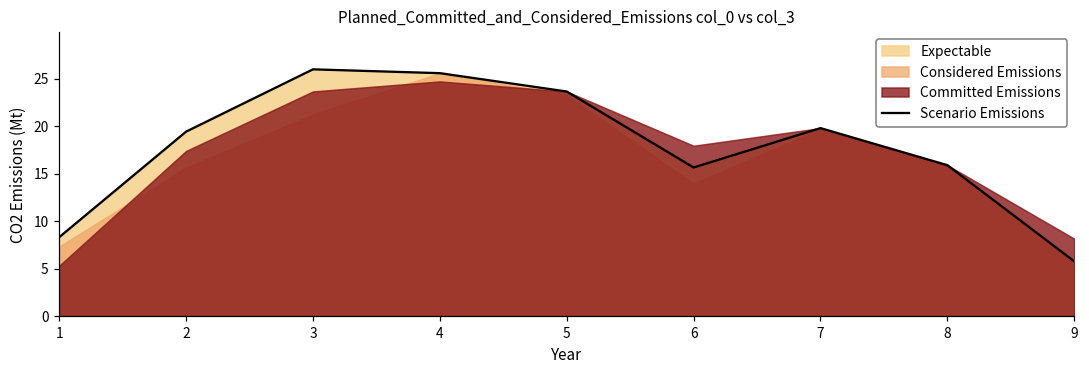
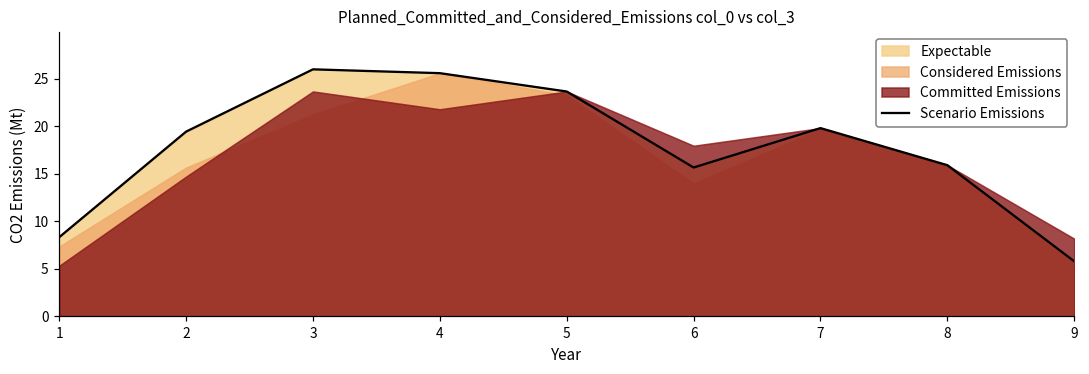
  {
    "Committed Emissions": {
      "1": 5,
-     "2": 17,
+     "2": 15,
      "3": 24,
-     "4": 25,
+     "4": 22,
      "6": 18,
      "9": 8
    }
  }
